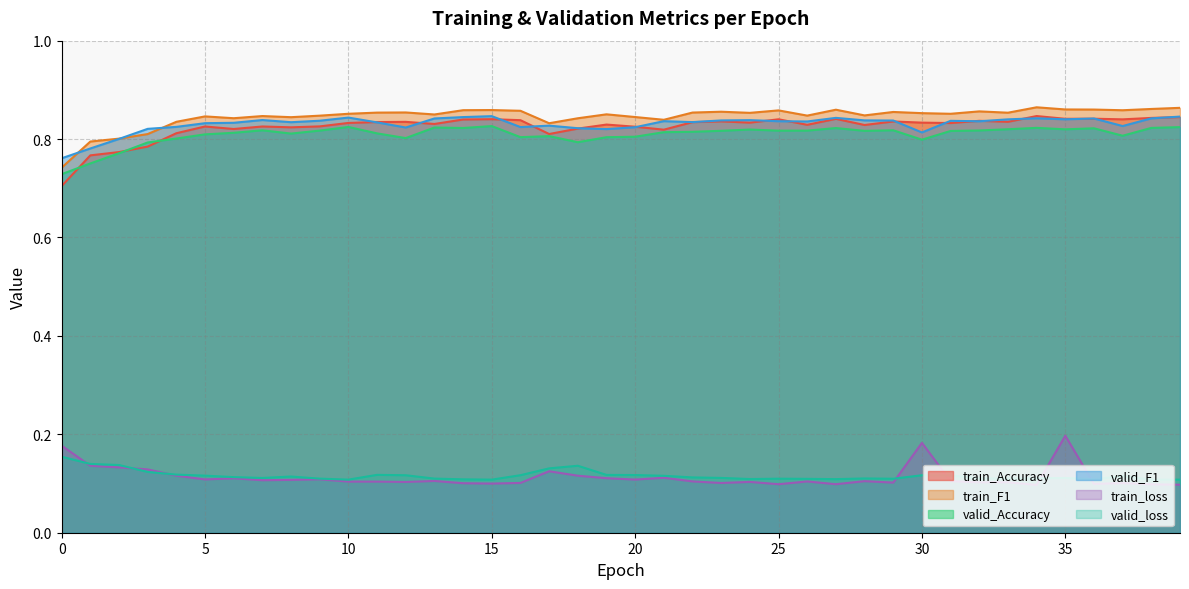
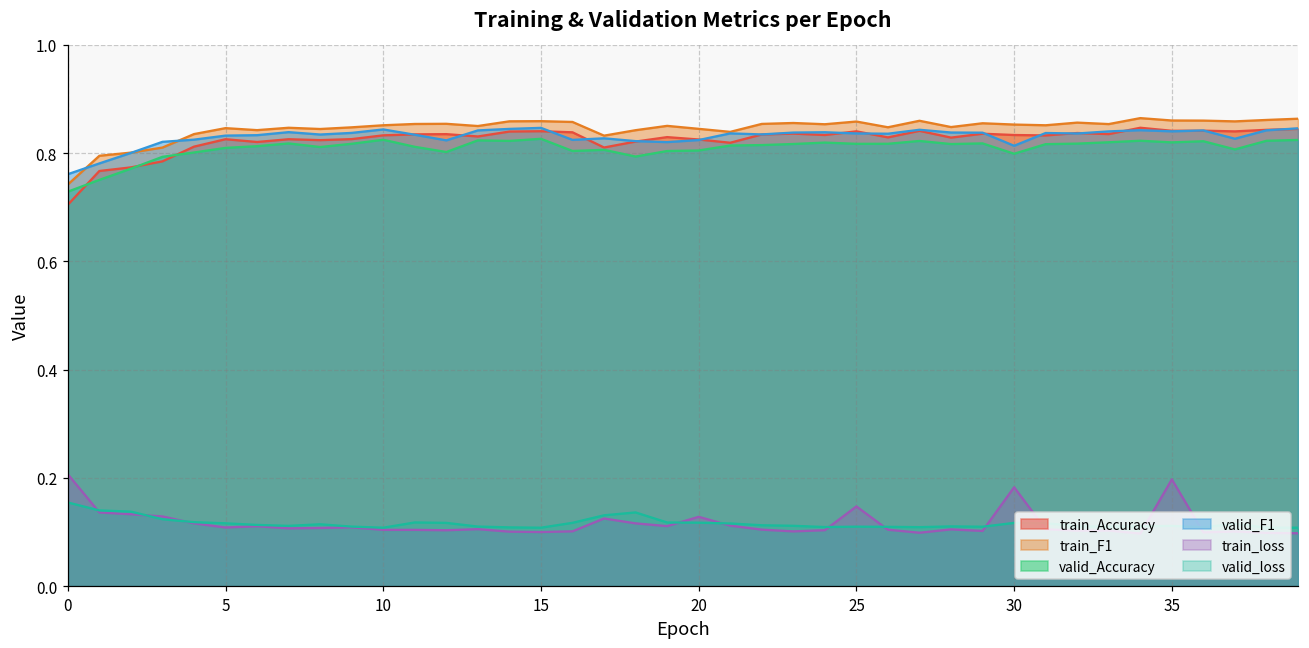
  {
    "train_loss": {
-     "0": 0.18,
+     "0": 0.21,
      "5": 0.11,
      "15": 0.10,
-     "20": 0.11,
-     "25": 0.10,
+     "20": 0.13,
+     "25": 0.15,
      "30": 0.18,
      "35": 0.20
    }
  }
